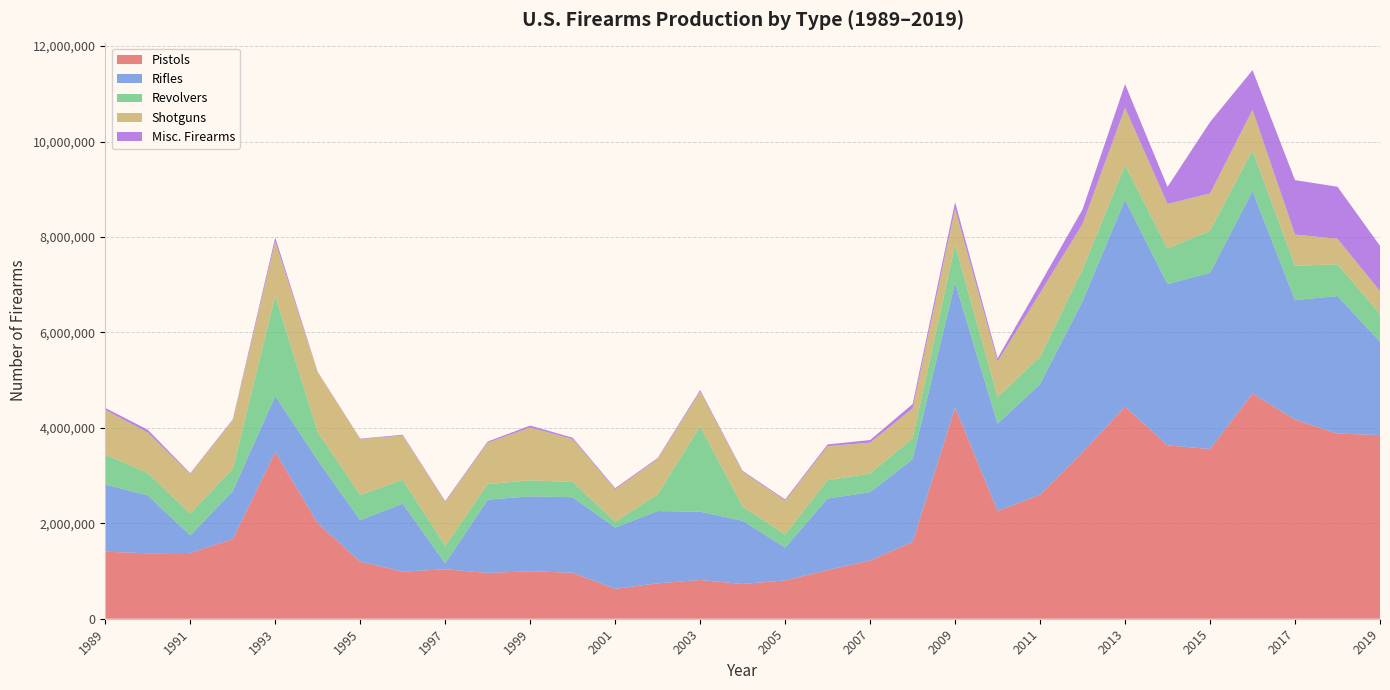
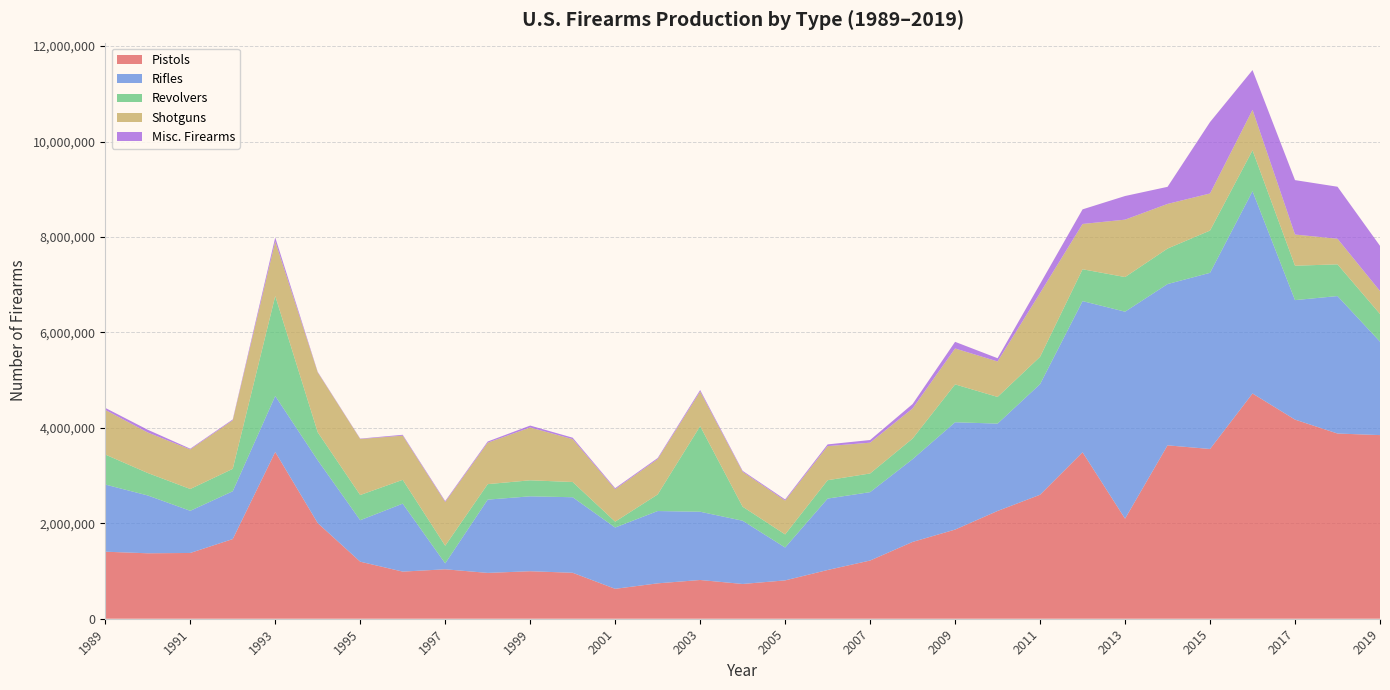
  {
    "Pistols": {
      "1989": "1,400,000",
      "1991": "1,400,000",
      "1993": "3,500,000",
      "1995": "1,200,000",
      "1997": "1,000,000",
      "1999": "1,000,000",
      "2001": "600,000",
      "2003": "800,000",
      "2005": "800,000",
      "2007": "1,200,000",
-     "2009": "4,400,000",
+     "2009": "1,900,000",
      "2011": "2,600,000",
-     "2013": "4,400,000",
+     "2013": "2,100,000",
      "2015": "3,600,000",
      "2017": "4,200,000",
      "2019": "3,800,000"
    },
    "Rifles": {
      "1989": "1,400,000",
-     "1991": "400,000",
+     "1991": "900,000",
      "1993": "1,200,000",
      "1995": "900,000",
      "1997": "100,000",
      "1999": "1,600,000",
      "2001": "1,300,000",
      "2003": "1,400,000",
      "2005": "700,000",
      "2007": "1,400,000",
-     "2009": "2,600,000",
+     "2009": "2,200,000",
      "2011": "2,300,000",
      "2013": "4,300,000",
      "2015": "3,700,000",
      "2017": "2,500,000",
      "2019": "2,000,000"
    },
    "Revolvers": {
      "1989": "600,000",
      "1991": "500,000",
      "1993": "2,100,000",
      "1995": "500,000",
      "1997": "400,000",
      "1999": "300,000",
      "2001": "100,000",
      "2003": "1,800,000",
      "2005": "300,000",
      "2007": "400,000",
      "2009": "800,000",
      "2011": "600,000",
      "2013": "700,000",
      "2015": "900,000",
      "2017": "700,000",
      "2019": "600,000"
    },
    "Shotguns": {
      "1993": "1,100,000",
      "2007": "600,000",
      "2009": "800,000",
      "2011": "1,300,000",
      "2013": "1,200,000",
      "2015": "800,000",
      "2017": "700,000",
      "2019": "500,000"
    },
    "Misc. Firearms": {
      "1993": "100,000",
      "2007": "100,000",
      "2009": "100,000",
      "2011": "200,000",
      "2013": "500,000",
      "2015": "1,500,000",
      "2017": "1,100,000",
      "2019": "900,000"
    }
  }
